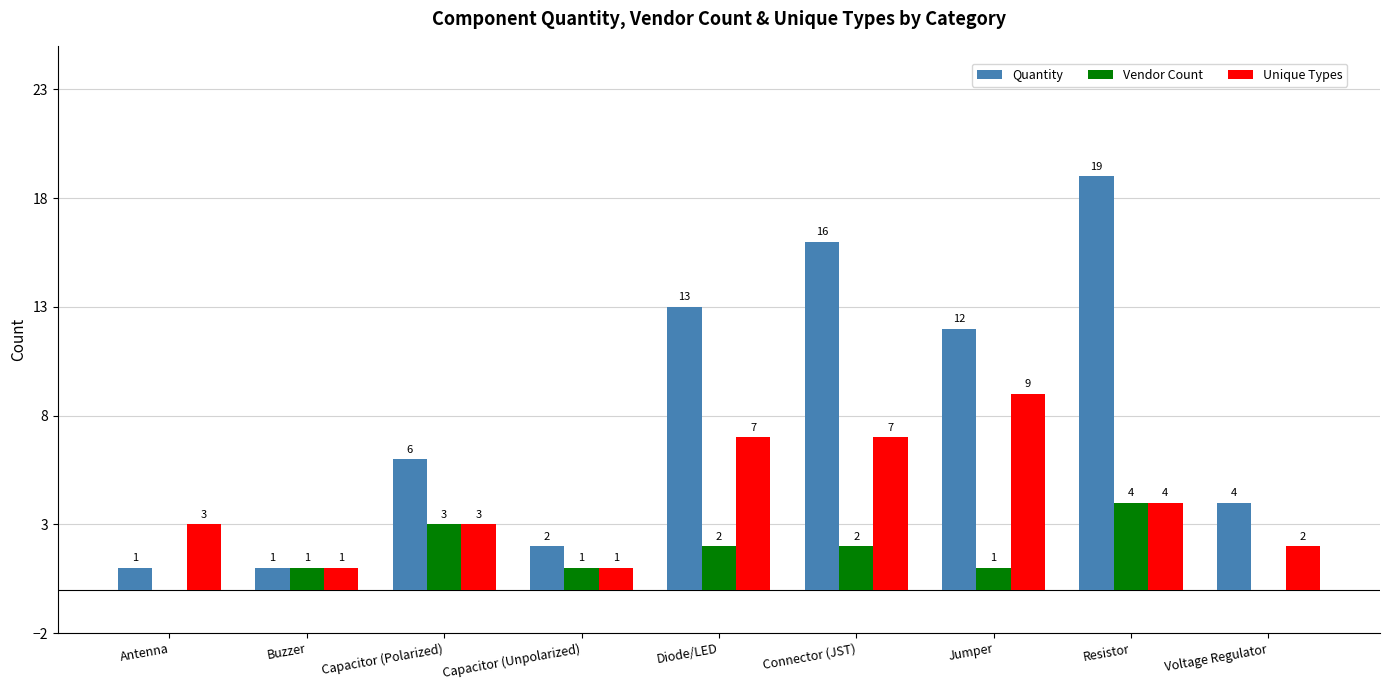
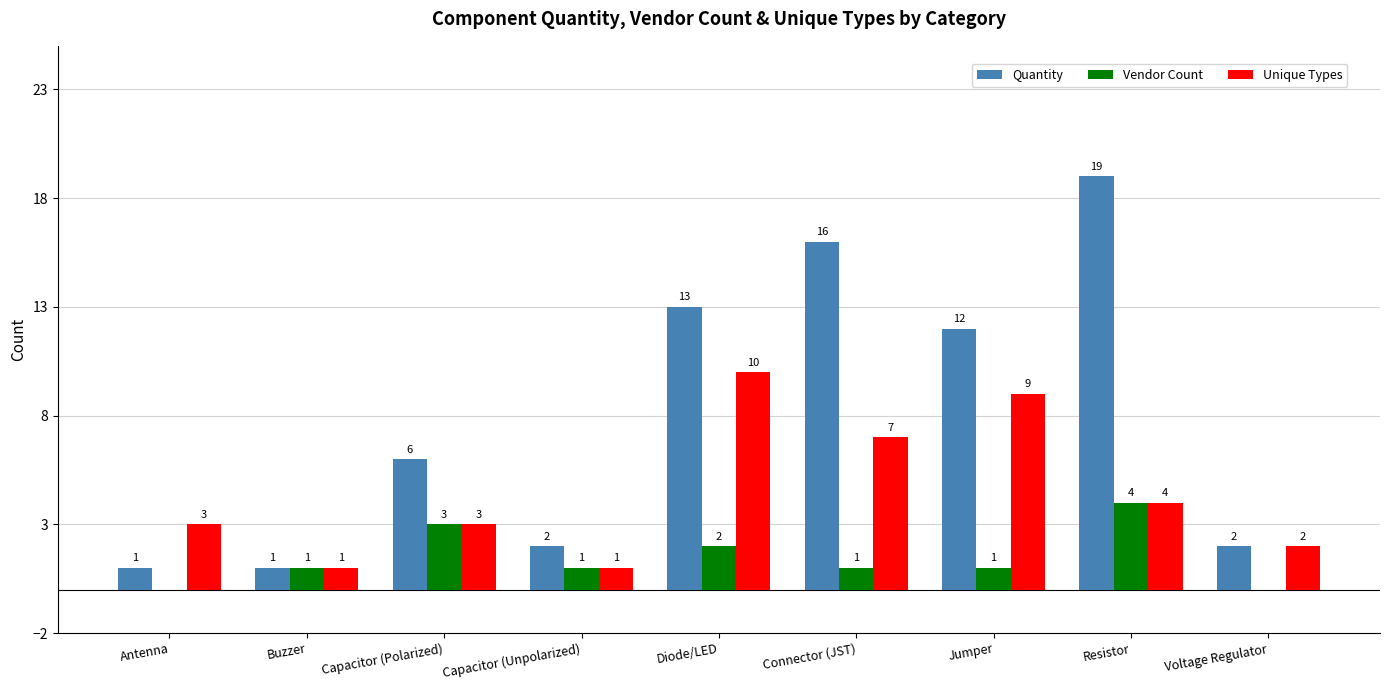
  {
    "Quantity": {
      "Antenna": 1,
      "Buzzer": 1,
      "Capacitor (Polarized)": 6,
      "Capacitor (Unpolarized)": 2,
      "Diode/LED": 13,
      "Connector (JST)": 16,
      "Jumper": 12,
      "Resistor": 19,
-     "Voltage Regulator": 4
+     "Voltage Regulator": 2
    },
    "Vendor Count": {
      "Buzzer": 1,
      "Capacitor (Polarized)": 3,
      "Capacitor (Unpolarized)": 1,
      "Diode/LED": 2,
-     "Connector (JST)": 2,
+     "Connector (JST)": 1,
      "Jumper": 1,
      "Resistor": 4
    },
    "Unique Types": {
      "Antenna": 3,
      "Buzzer": 1,
      "Capacitor (Polarized)": 3,
      "Capacitor (Unpolarized)": 1,
-     "Diode/LED": 7,
+     "Diode/LED": 10,
      "Connector (JST)": 7,
      "Jumper": 9,
      "Resistor": 4,
      "Voltage Regulator": 2
    }
  }
